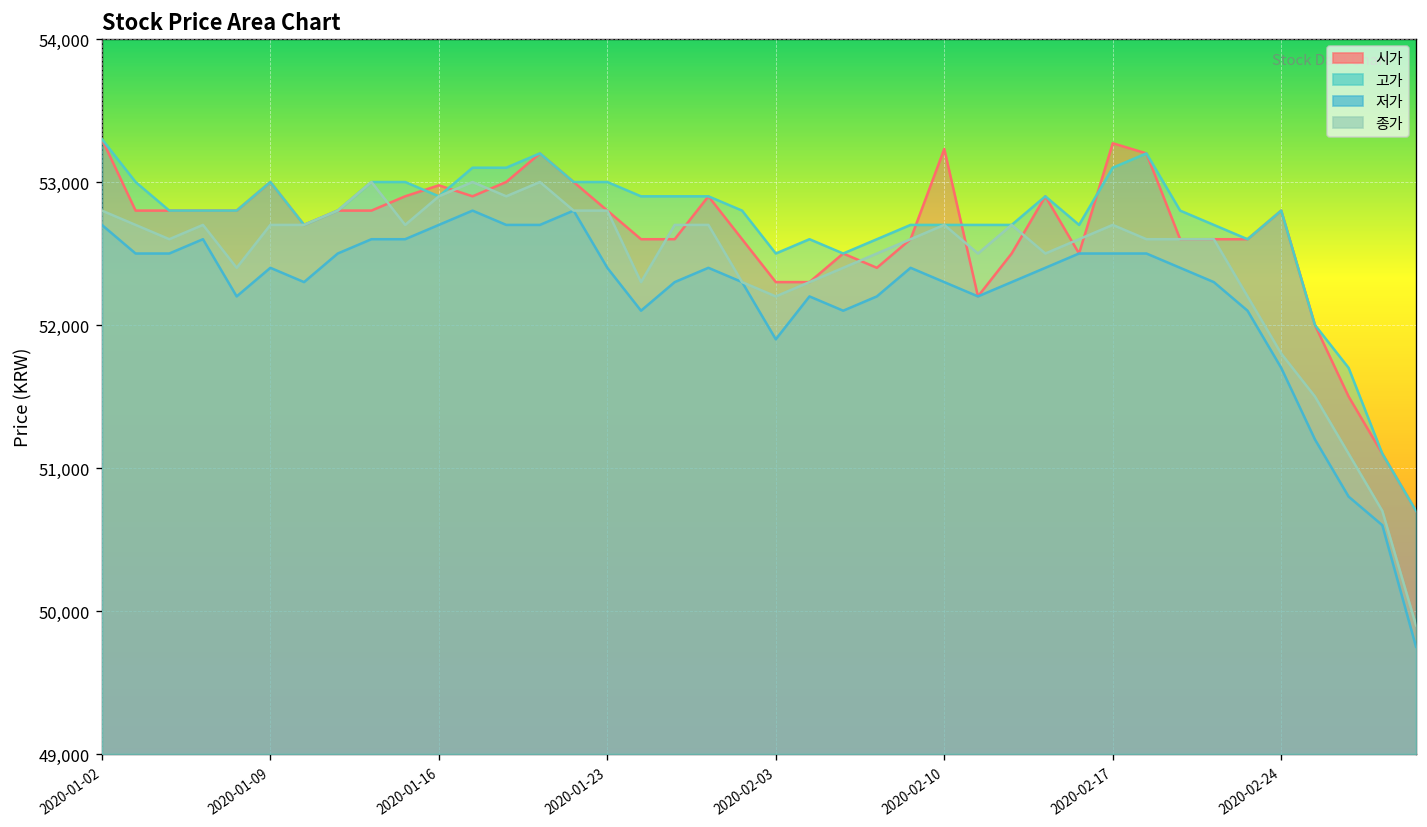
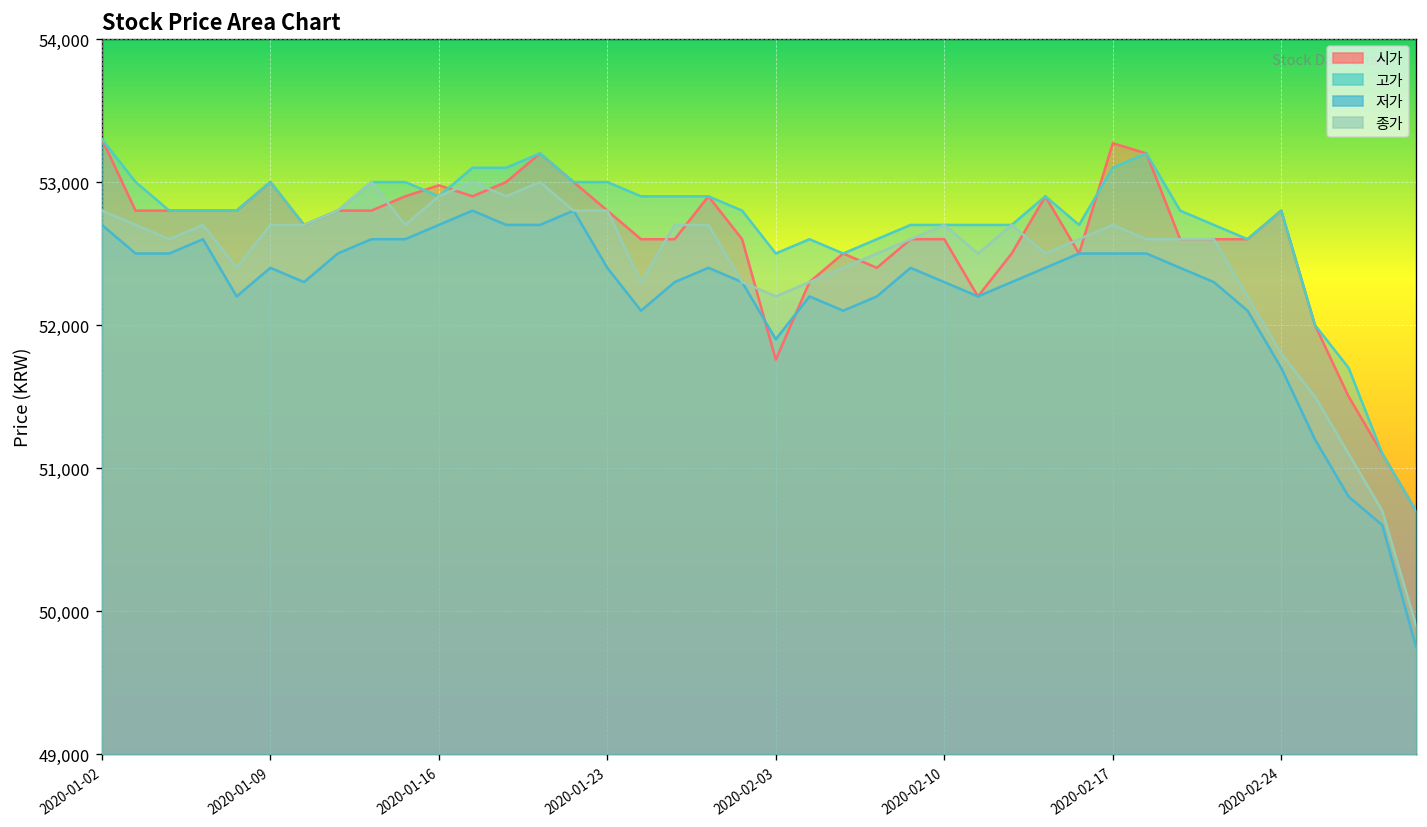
  {
    "시가": {
      "2020-01-16": "52,980",
-     "2020-02-03": "52,300",
-     "2020-02-10": "53,230",
+     "2020-02-03": "51,760",
+     "2020-02-10": "52,600",
      "2020-02-17": "53,270"
    }
  }
